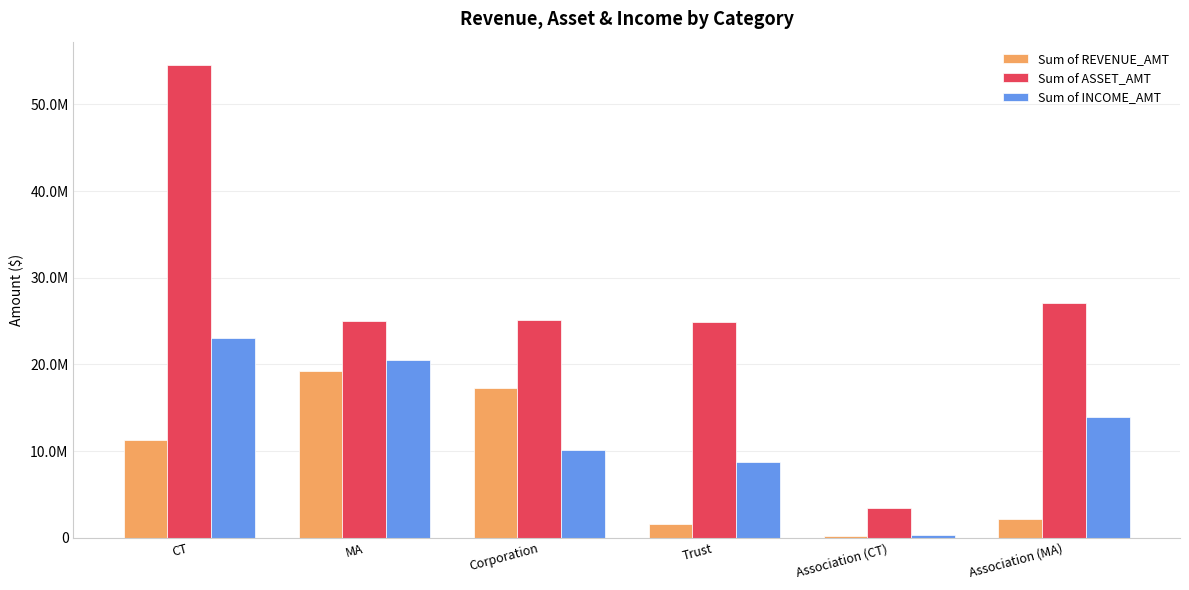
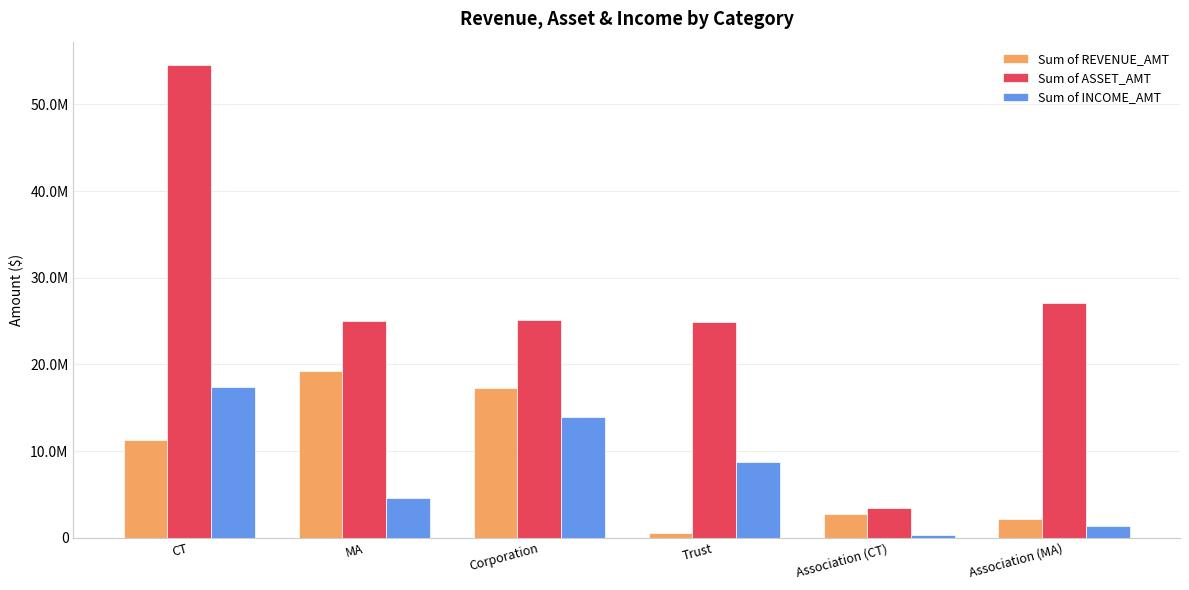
  {
    "Sum of REVENUE_AMT": {
      "CT": 11000000,
      "MA": 19000000,
      "Corporation": 17000000,
-     "Trust": 2000000,
-     "Association (CT)": 0,
+     "Trust": 1000000,
+     "Association (CT)": 3000000,
      "Association (MA)": 2000000
    },
    "Sum of ASSET_AMT": {
      "CT": 55000000,
      "MA": 25000000,
      "Corporation": 25000000,
      "Trust": 25000000,
      "Association (CT)": 3000000,
      "Association (MA)": 27000000
    },
    "Sum of INCOME_AMT": {
-     "CT": 23000000,
-     "MA": 21000000,
-     "Corporation": 10000000,
+     "CT": 17000000,
+     "MA": 5000000,
+     "Corporation": 14000000,
      "Trust": 9000000,
-     "Association (MA)": 14000000
+     "Association (MA)": 1000000
    }
  }
